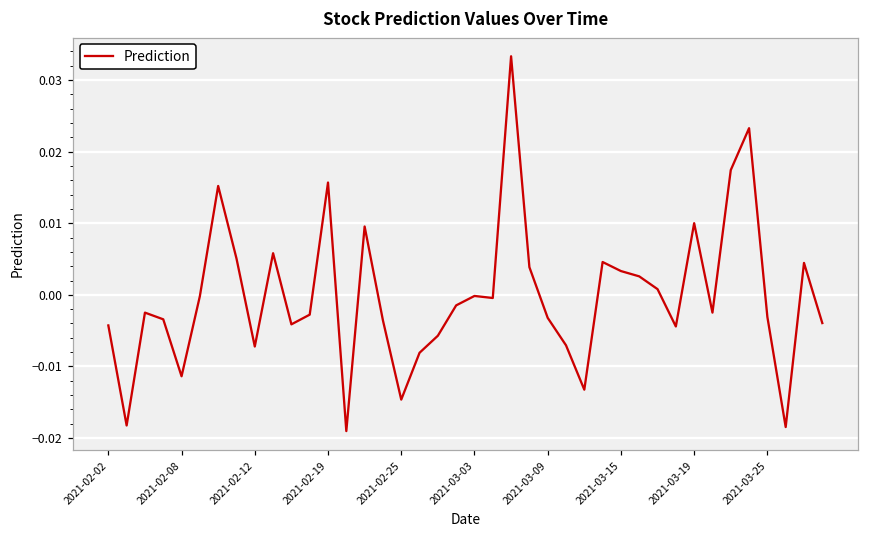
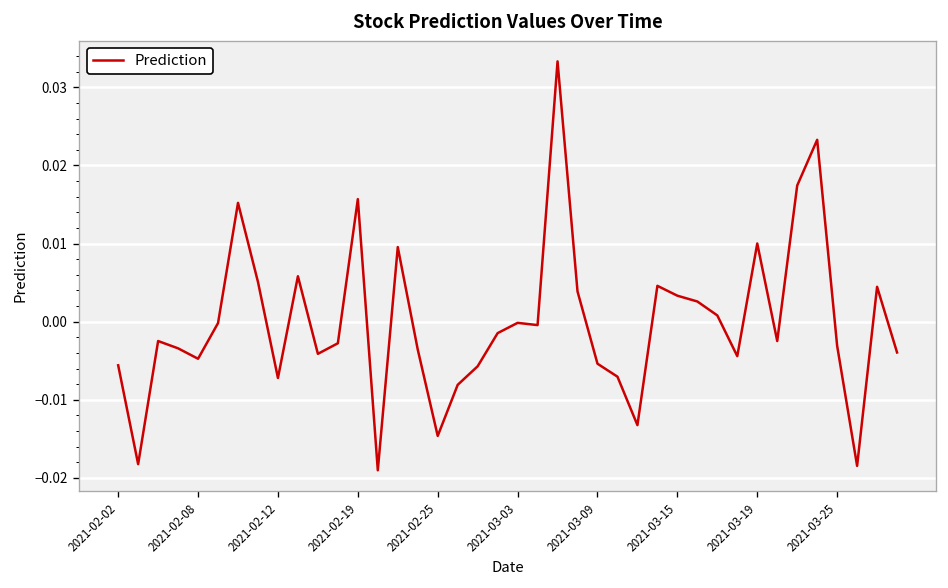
  {
-   "2021-02-02": -0.004,
-   "2021-02-08": -0.011,
+   "2021-02-02": -0.006,
+   "2021-02-08": -0.005,
    "2021-02-12": -0.007,
    "2021-02-19": 0.016,
    "2021-02-25": -0.015,
    "2021-03-03": 0.000,
-   "2021-03-09": -0.003,
+   "2021-03-09": -0.005,
    "2021-03-15": 0.003,
    "2021-03-19": 0.010,
    "2021-03-25": -0.003
  }
